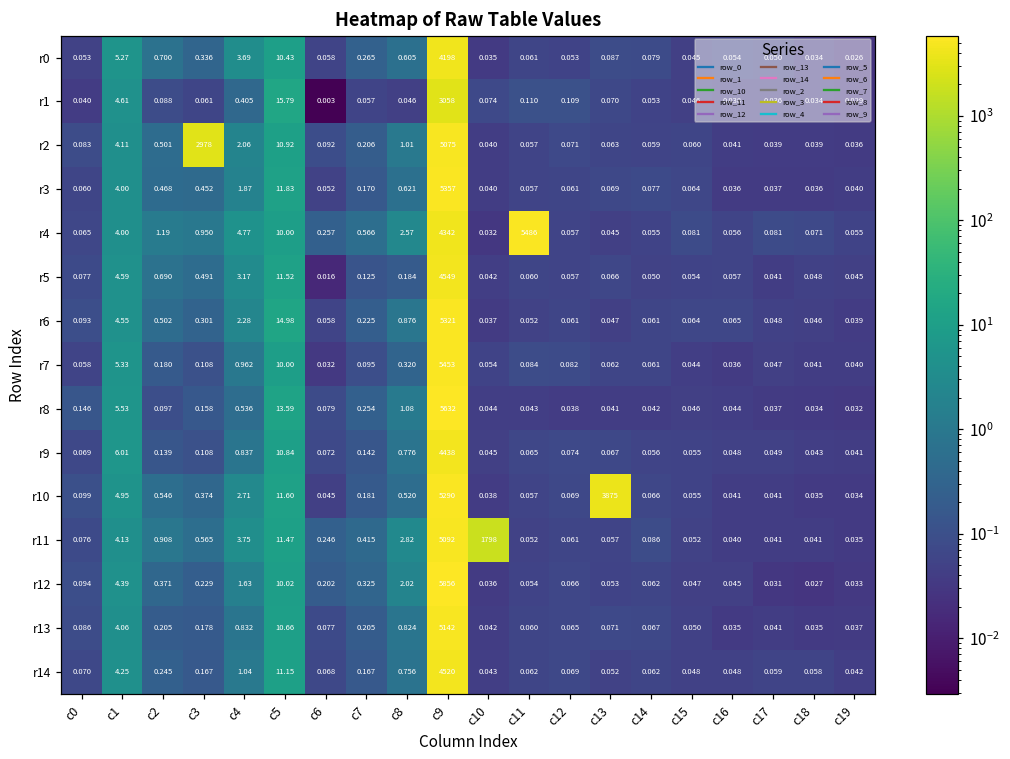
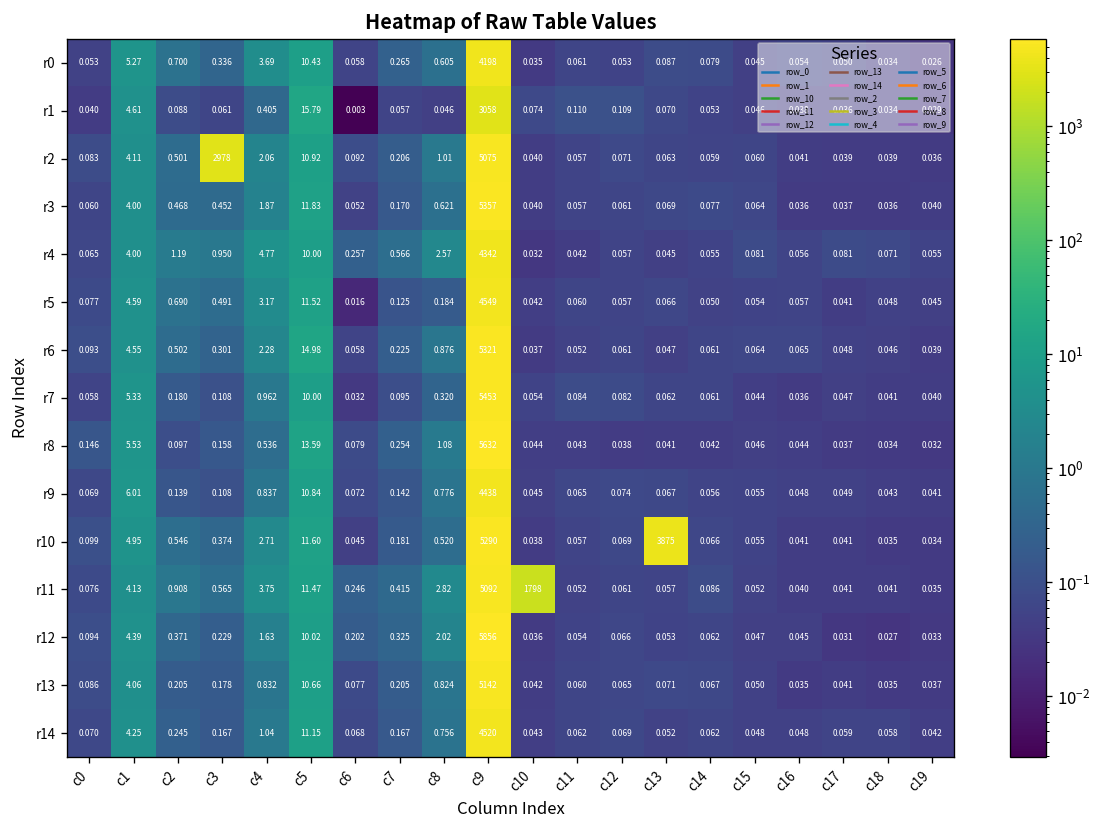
  {
    "r4": {
      "c0": 0.065,
      "c1": 4.00,
      "c2": 1.19,
      "c3": 0.950,
      "c4": 4.77,
      "c5": 10.00,
      "c6": 0.257,
      "c7": 0.566,
      "c8": 2.57,
      "c9": 4342,
      "c10": 0.032,
-     "c11": 5486,
+     "c11": 0.042,
      "c12": 0.057,
      "c13": 0.045,
      "c14": 0.055,
      "c15": 0.081,
      "c16": 0.056,
      "c17": 0.081,
      "c18": 0.071,
      "c19": 0.055
    }
  }
